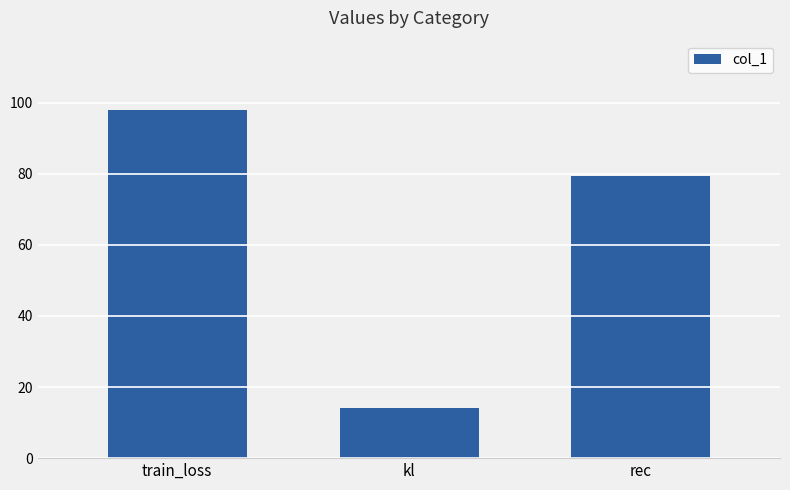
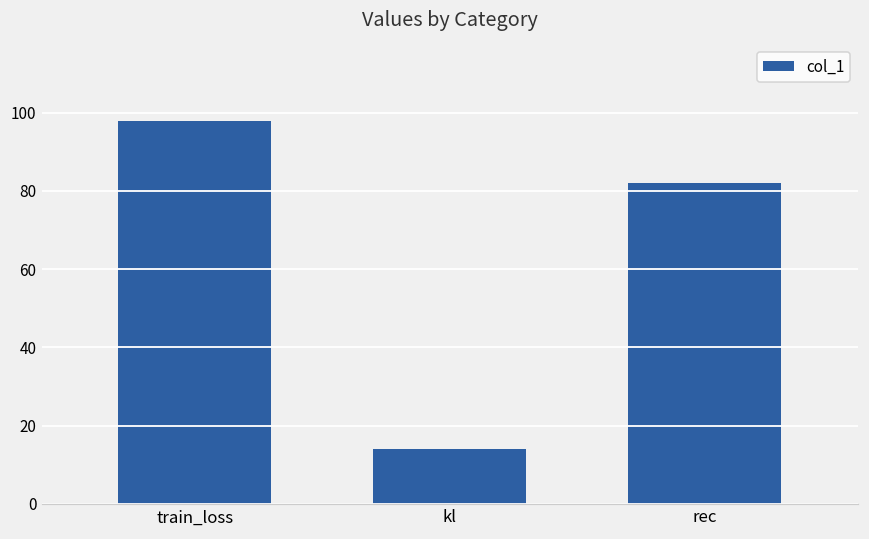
  {
    "train_loss": 98,
    "kl": 14,
-   "rec": 79
+   "rec": 82
  }
